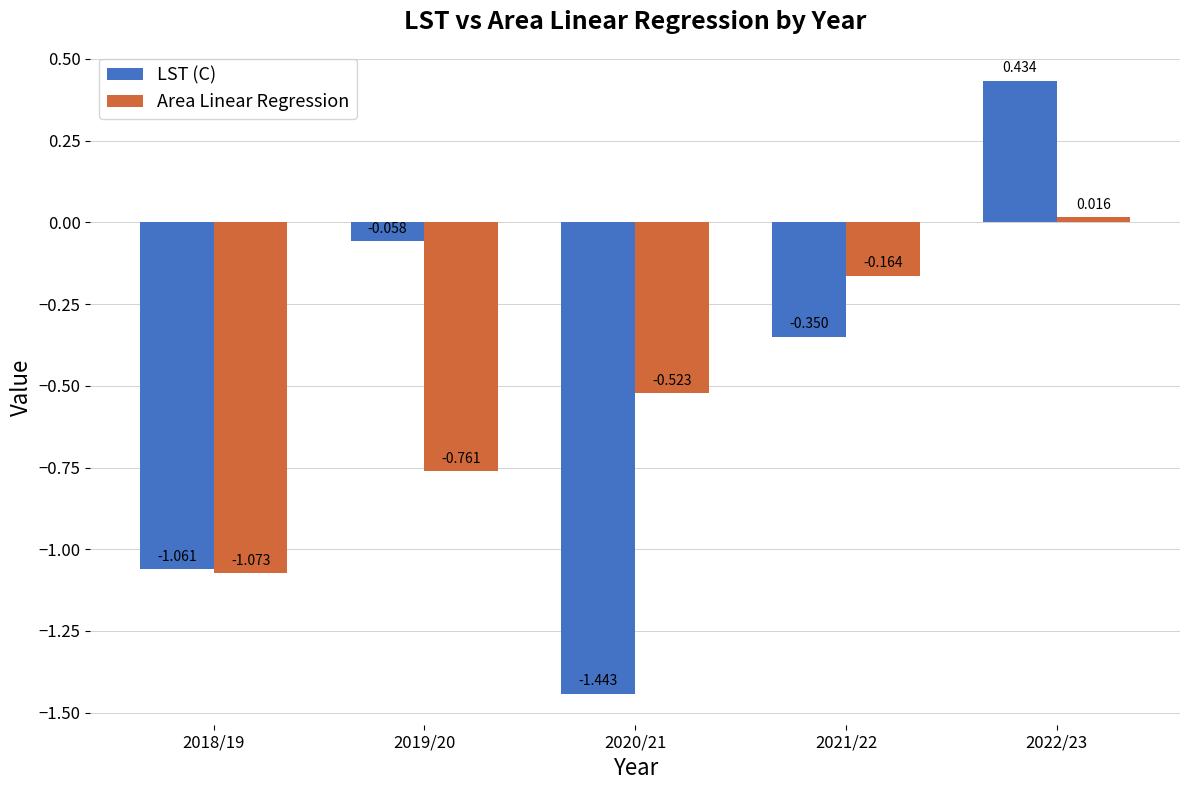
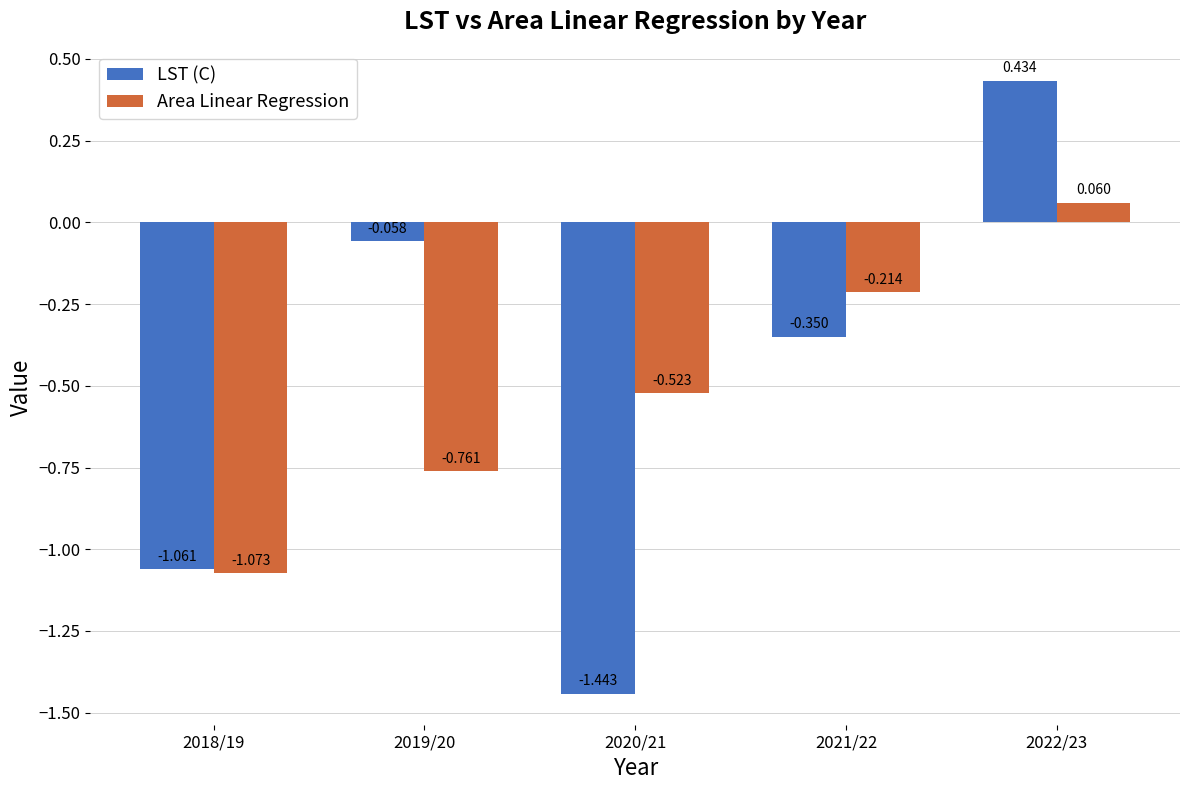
  {
    "LST (C)": {
      "2018/19": -1.061,
      "2019/20": -0.058,
      "2020/21": -1.443,
      "2021/22": -0.350,
      "2022/23": 0.434
    },
    "Area Linear Regression": {
      "2018/19": -1.073,
      "2019/20": -0.761,
      "2020/21": -0.523,
-     "2021/22": -0.164,
-     "2022/23": 0.016
+     "2021/22": -0.214,
+     "2022/23": 0.060
    }
  }
